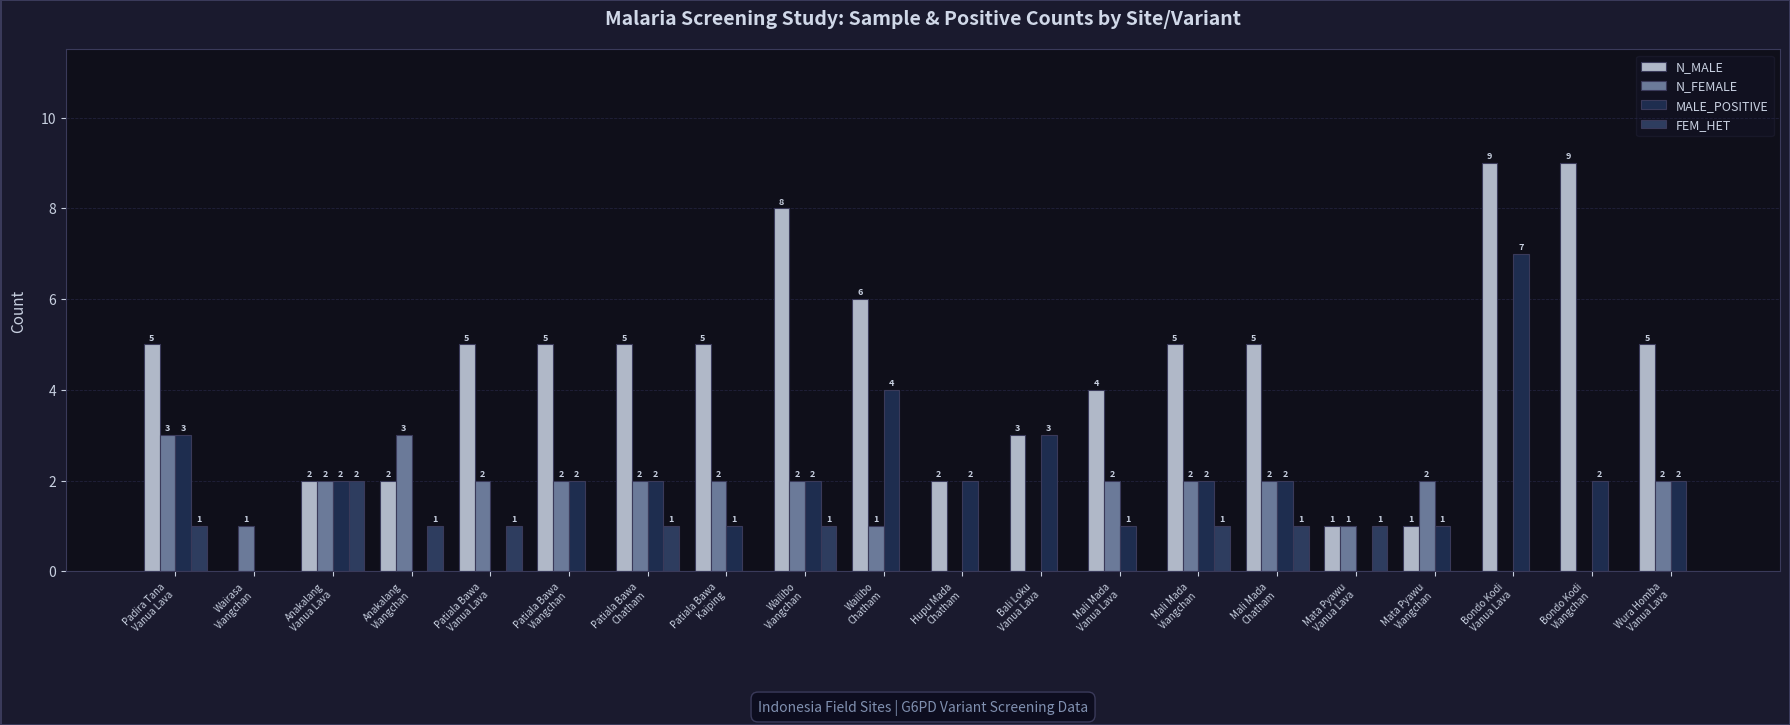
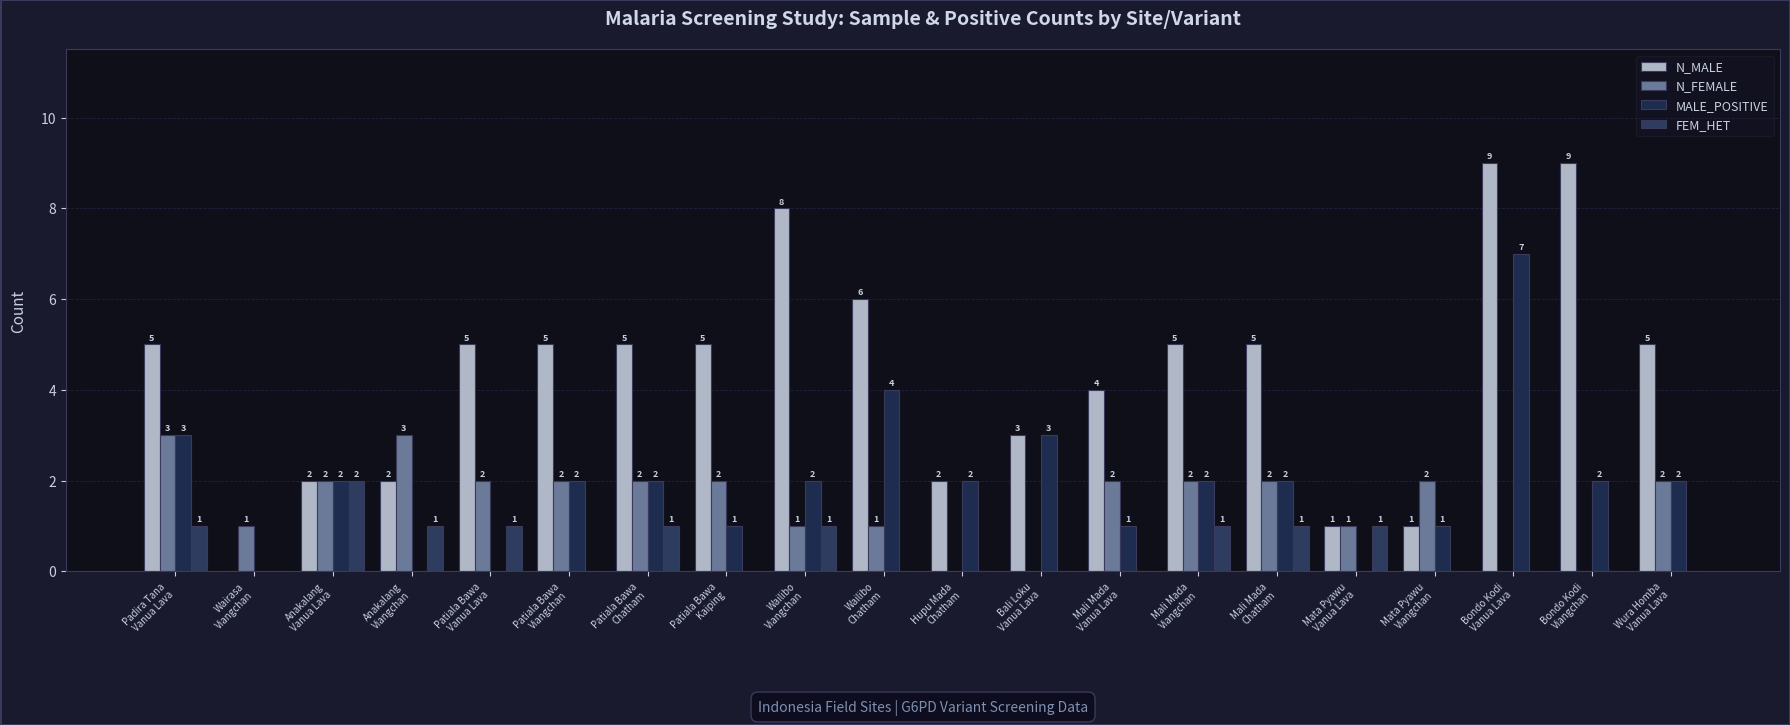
  {
    "N_MALE": {
      "Padira Tana Vanua Lava": 5,
      "Anakalang Vanua Lava": 2,
      "Anakalang Viangchan": 2,
      "Patiala Bawa Vanua Lava": 5,
      "Patiala Bawa Viangchan": 5,
      "Patiala Bawa Chatham": 5,
      "Patiala Bawa Kaiping": 5,
      "Wailibo Viangchan": 8,
      "Wailibo Chatham": 6,
      "Hupu Mada Chatham": 2,
      "Bali Loku Vanua Lava": 3,
      "Mali Mada Vanua Lava": 4,
      "Mali Mada Viangchan": 5,
      "Mali Mada Chatham": 5,
      "Mata Pyawu Vanua Lava": 1,
      "Mata Pyawu Viangchan": 1,
      "Bondo Kodi Vanua Lava": 9,
      "Bondo Kodi Viangchan": 9,
      "Wura Homba Vanua Lava": 5
    },
    "N_FEMALE": {
      "Padira Tana Vanua Lava": 3,
      "Wairasa Viangchan": 1,
      "Anakalang Vanua Lava": 2,
      "Anakalang Viangchan": 3,
      "Patiala Bawa Vanua Lava": 2,
      "Patiala Bawa Viangchan": 2,
      "Patiala Bawa Chatham": 2,
      "Patiala Bawa Kaiping": 2,
-     "Wailibo Viangchan": 2,
+     "Wailibo Viangchan": 1,
      "Wailibo Chatham": 1,
      "Mali Mada Vanua Lava": 2,
      "Mali Mada Viangchan": 2,
      "Mali Mada Chatham": 2,
      "Mata Pyawu Vanua Lava": 1,
      "Mata Pyawu Viangchan": 2,
      "Wura Homba Vanua Lava": 2
    }
  }
